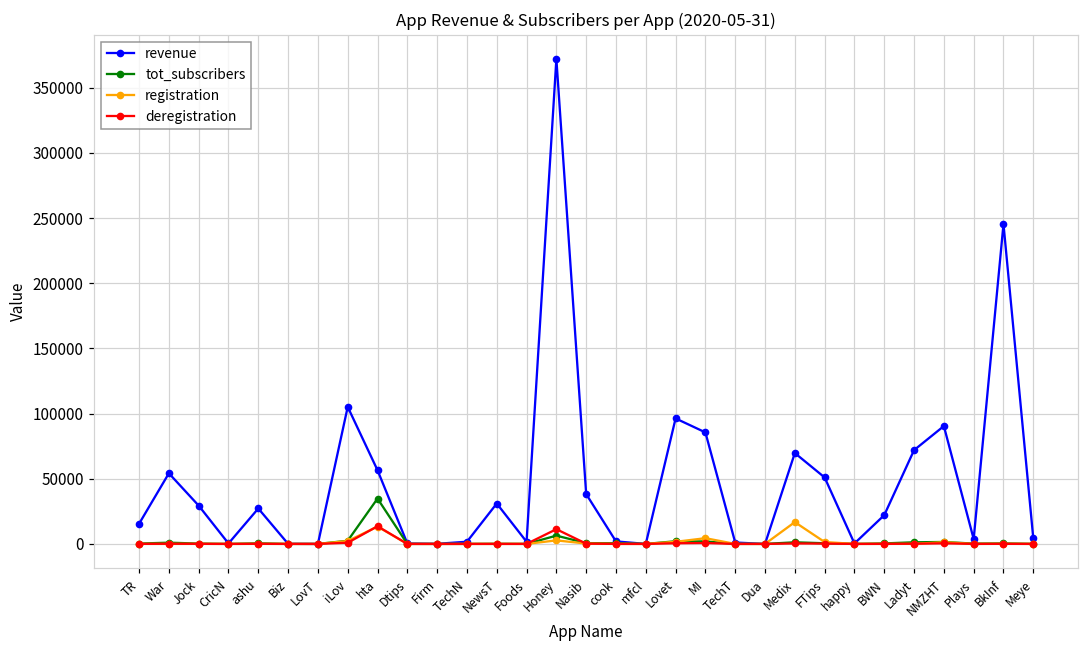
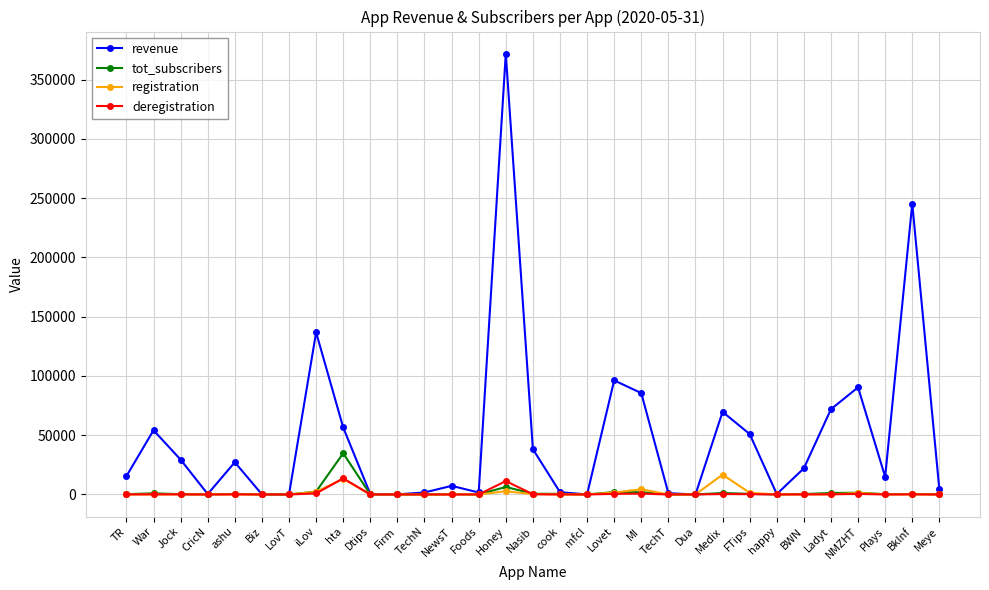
  {
    "revenue": {
      "TR": 15000,
      "War": 54000,
      "Jock": 29000,
      "ashu": 27000,
-     "iLov": 105000,
+     "iLov": 137000,
      "hta": 57000,
-     "NewsT": 31000,
+     "NewsT": 7000,
      "Honey": 372000,
      "Nasib": 38000,
      "Lovet": 96000,
      "MI": 86000,
      "Medix": 70000,
      "FTips": 51000,
      "BWN": 22000,
      "Ladyt": 72000,
      "NMZHT": 90000,
-     "Plays": 4000,
+     "Plays": 15000,
      "BkInf": 245000,
      "Meye": 4000
    },
    "tot_subscribers": {
      "hta": 35000,
      "Honey": 6000
    },
    "registration": {
      "Honey": 3000,
      "MI": 4000,
      "Medix": 17000
    },
    "deregistration": {
      "Honey": 11000
    }
  }
